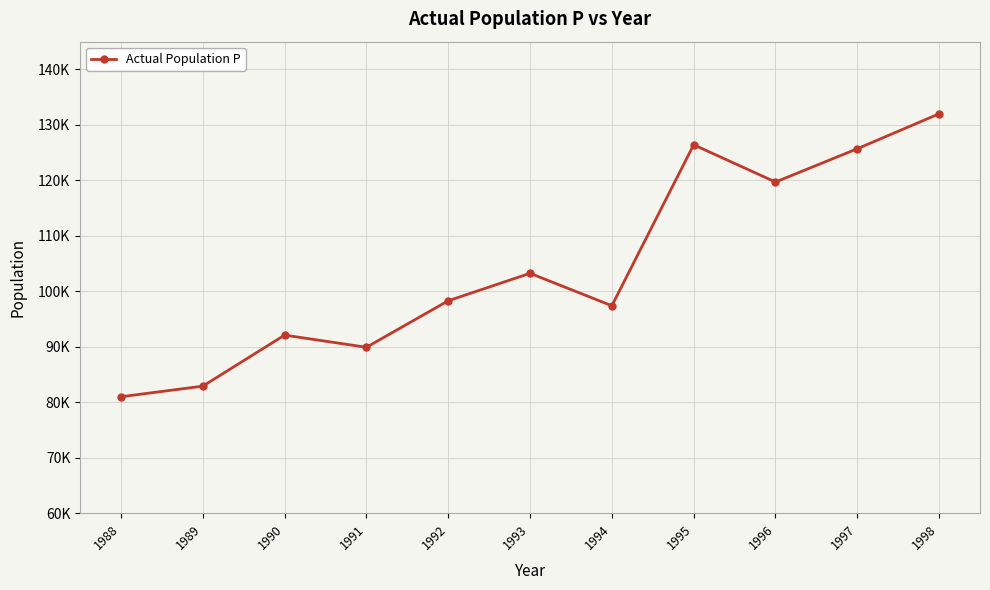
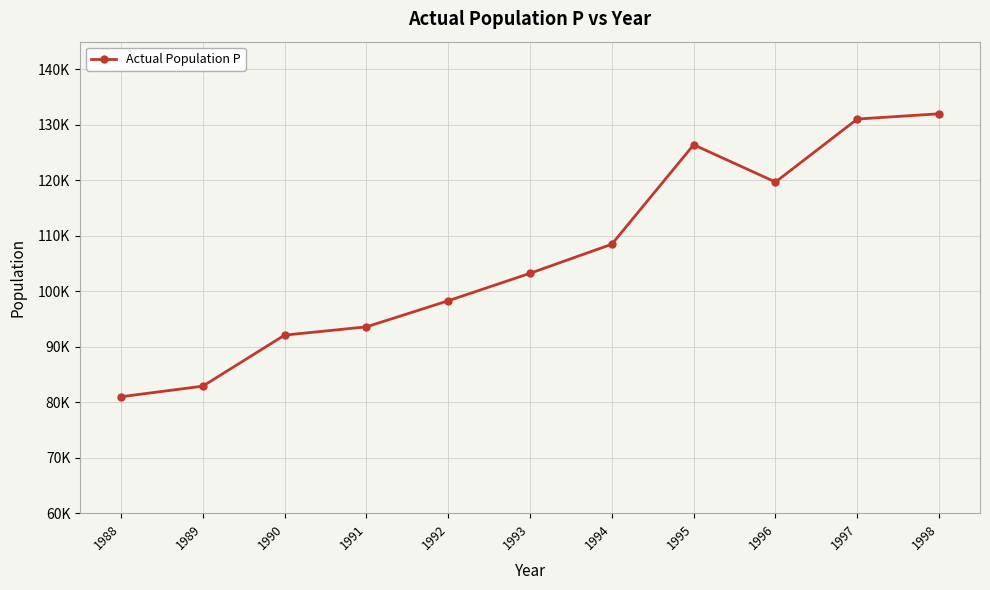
  {
    "1988": 81000,
    "1989": 83000,
    "1990": 92000,
-   "1991": 90000,
+   "1991": 94000,
    "1992": 98000,
    "1993": 103000,
-   "1994": 97000,
+   "1994": 109000,
    "1995": 126000,
    "1996": 120000,
-   "1997": 126000,
+   "1997": 131000,
    "1998": 132000
  }
